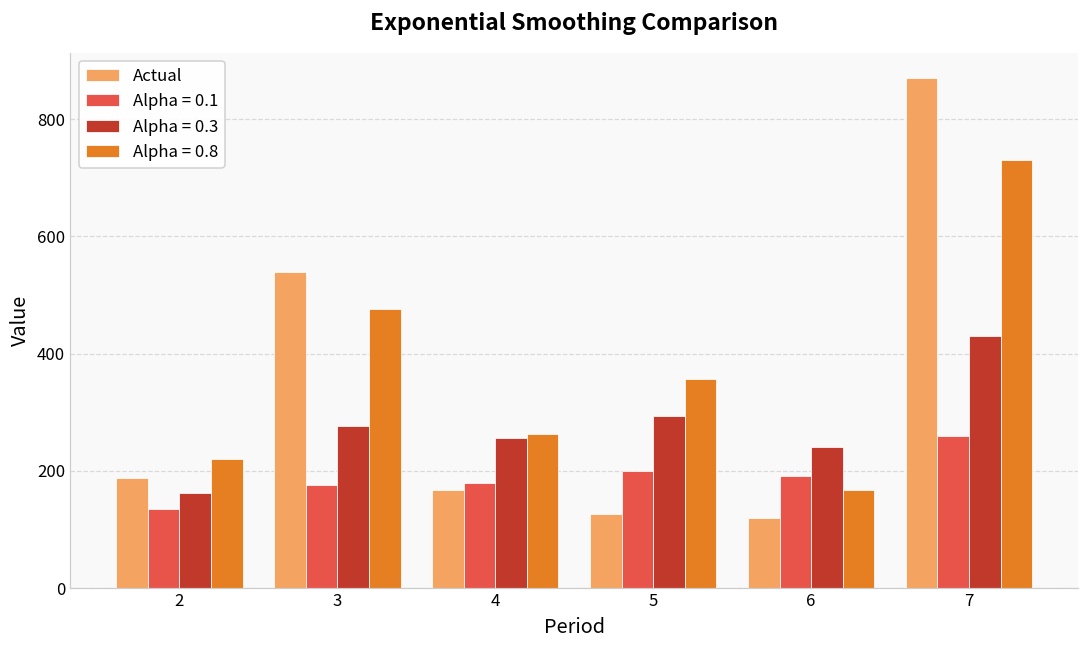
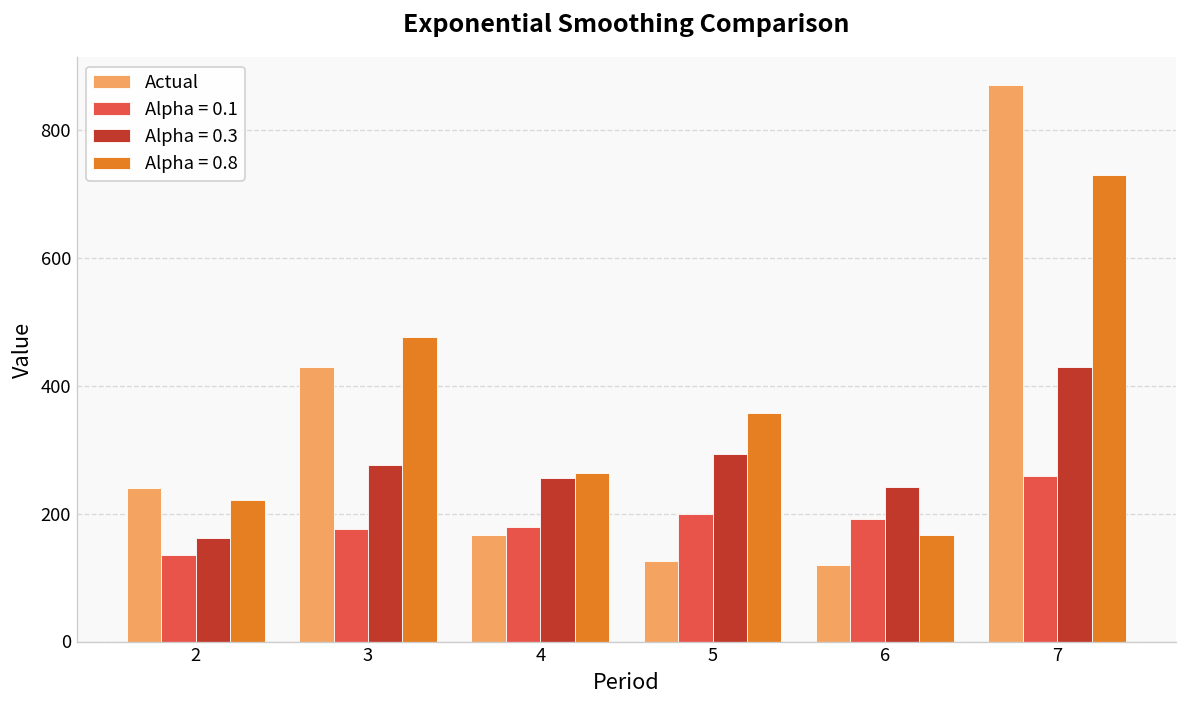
  {
    "Actual": {
-     "2": 190,
-     "3": 540,
+     "2": 240,
+     "3": 430,
      "4": 170,
      "5": 130,
      "6": 120,
      "7": 870
    }
  }
